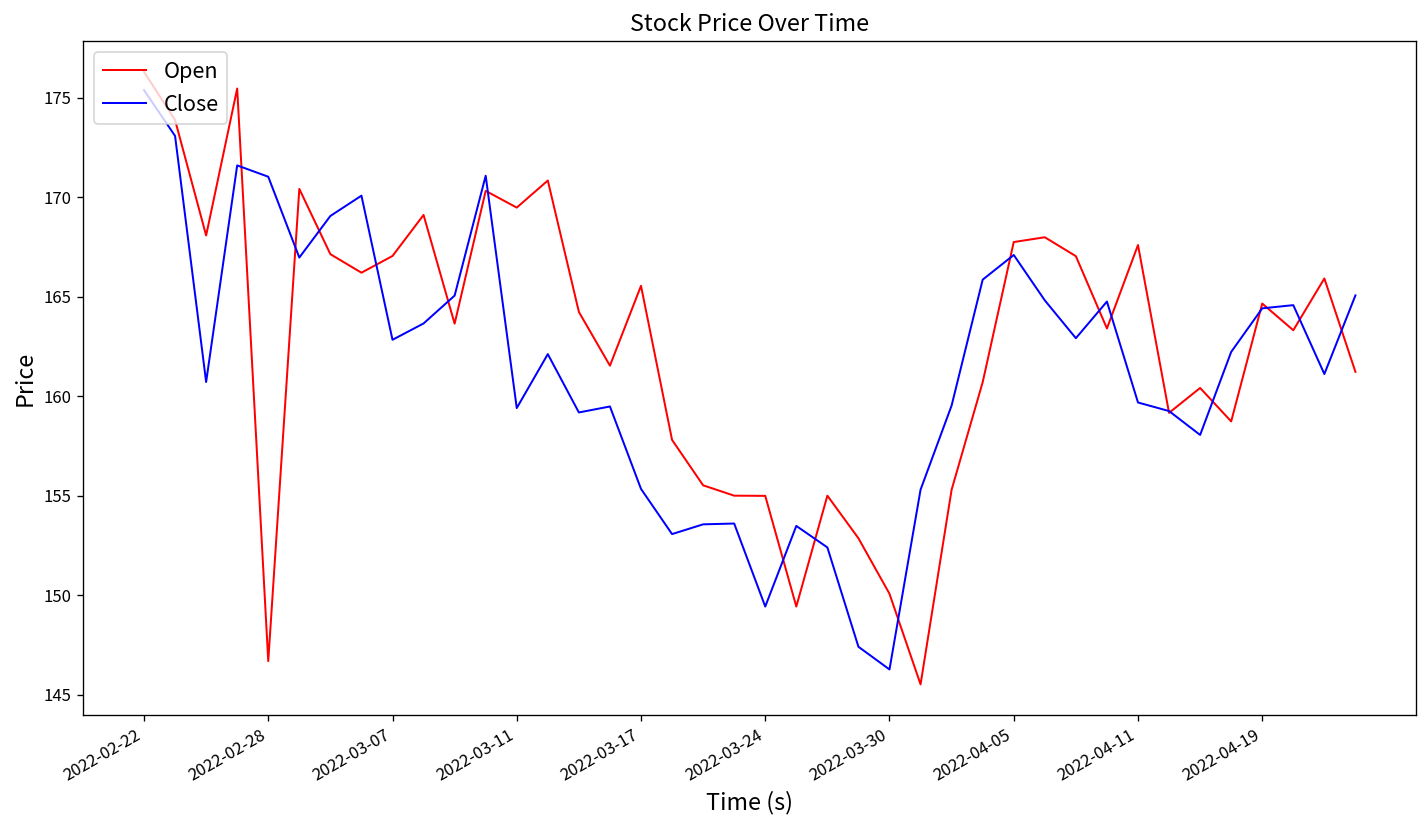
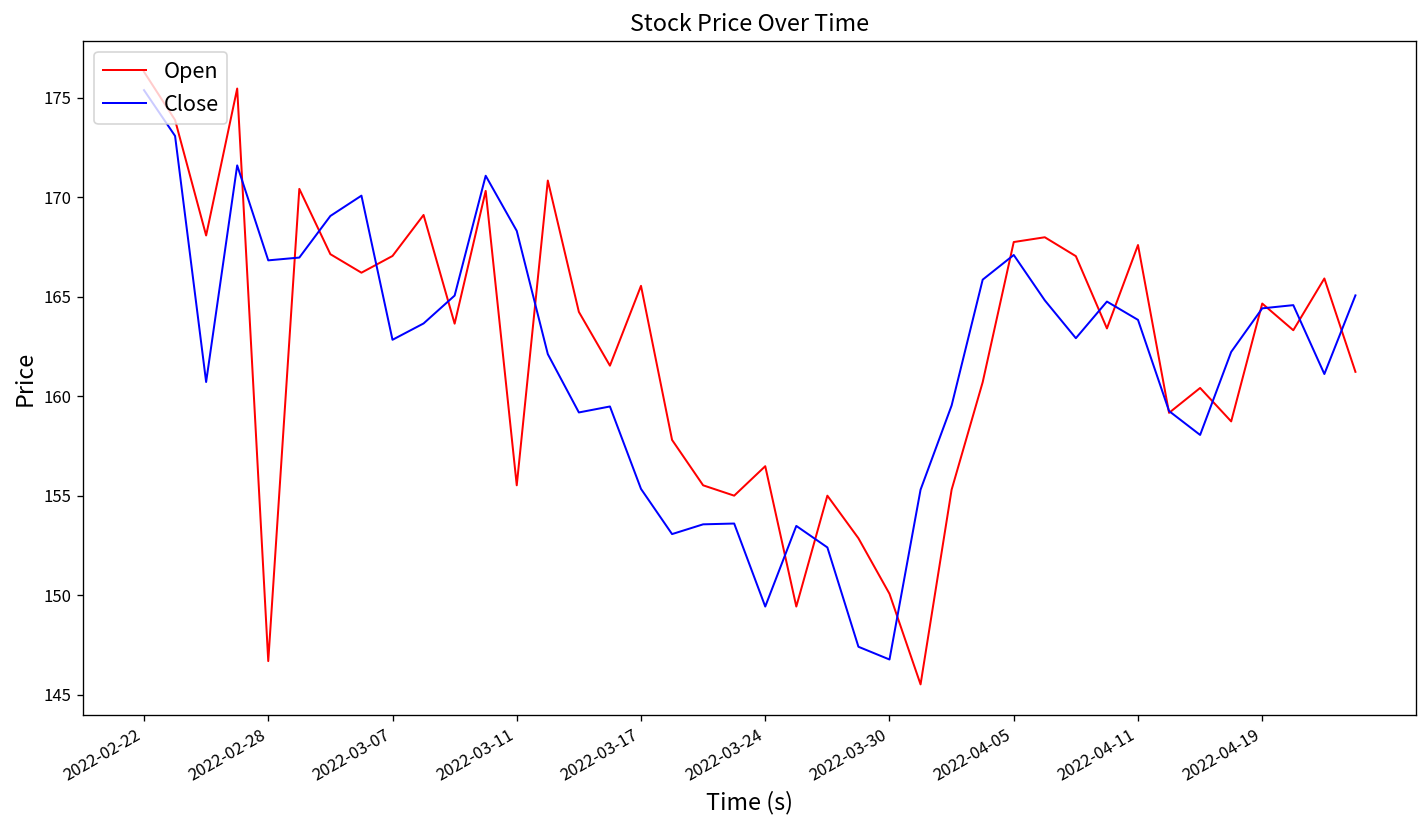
  {
    "Open": {
      "2022-02-28": 146.7,
      "2022-03-07": 167.0,
-     "2022-03-11": 169.5,
+     "2022-03-11": 155.5,
      "2022-03-17": 165.5,
-     "2022-03-24": 155.0,
+     "2022-03-24": 156.5,
      "2022-03-30": 150.1,
      "2022-04-05": 167.7,
      "2022-04-11": 167.6,
      "2022-04-19": 164.7
    },
    "Close": {
-     "2022-02-28": 171.0,
+     "2022-02-28": 166.8,
      "2022-03-07": 162.8,
-     "2022-03-11": 159.4,
+     "2022-03-11": 168.3,
      "2022-03-17": 155.3,
      "2022-03-24": 149.4,
-     "2022-03-30": 146.3,
+     "2022-03-30": 146.8,
      "2022-04-05": 167.1,
-     "2022-04-11": 159.7,
+     "2022-04-11": 163.8,
      "2022-04-19": 164.4
    }
  }
